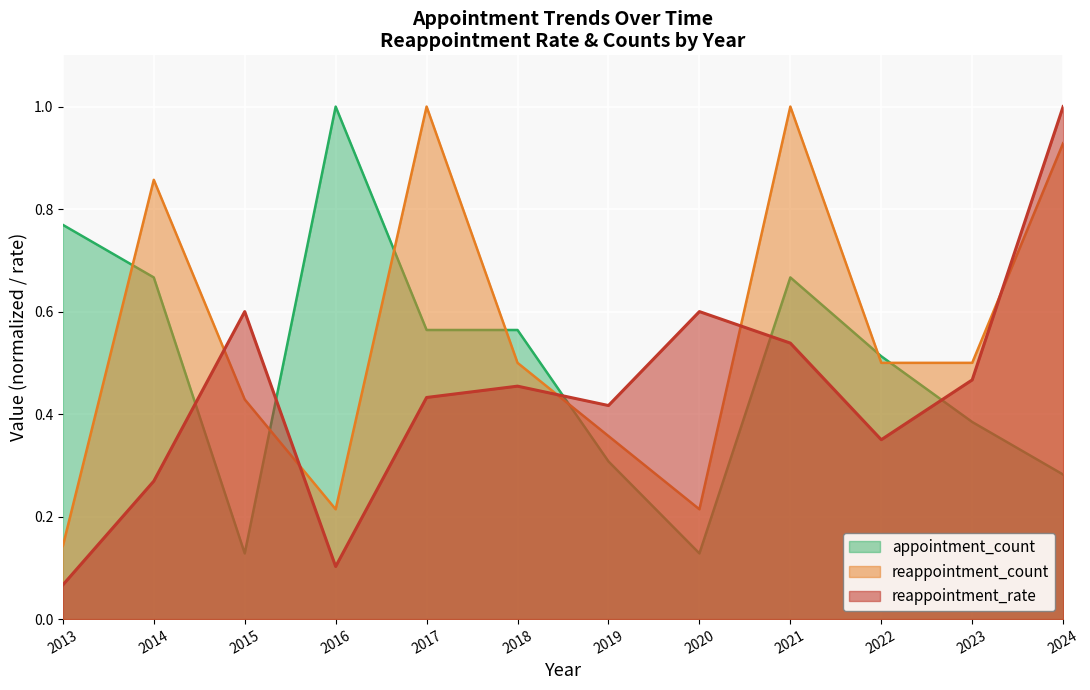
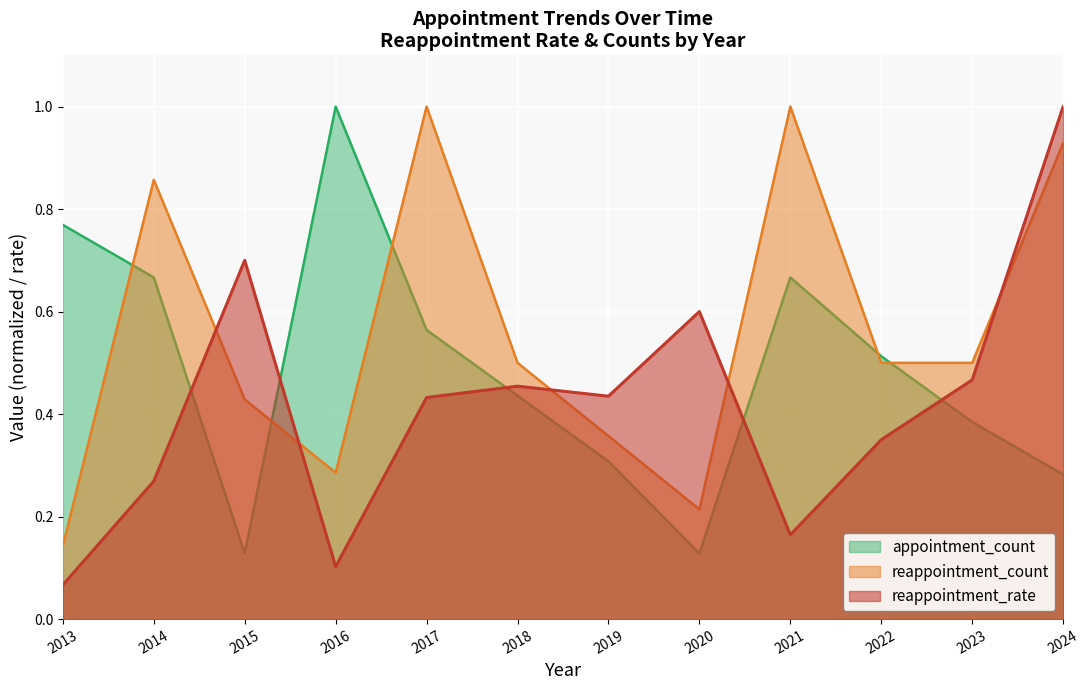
  {
    "appointment_count": {
      "2013": 0.77,
      "2014": 0.67,
      "2015": 0.13,
      "2016": 1.00,
      "2017": 0.56,
-     "2018": 0.56,
+     "2018": 0.44,
      "2019": 0.31,
      "2020": 0.13,
      "2021": 0.67,
      "2022": 0.51,
      "2023": 0.38,
      "2024": 0.28
    },
    "reappointment_count": {
      "2013": 0.14,
      "2014": 0.86,
      "2015": 0.43,
-     "2016": 0.21,
+     "2016": 0.29,
      "2017": 1.00,
      "2018": 0.50,
      "2019": 0.36,
      "2020": 0.21,
      "2021": 1.00,
      "2022": 0.50,
      "2023": 0.50,
      "2024": 0.93
    },
    "reappointment_rate": {
      "2013": 0.07,
      "2014": 0.27,
-     "2015": 0.6,
+     "2015": 0.7,
      "2016": 0.10,
      "2017": 0.43,
      "2018": 0.45,
-     "2019": 0.42,
+     "2019": 0.43,
      "2020": 0.60,
-     "2021": 0.54,
+     "2021": 0.16,
      "2022": 0.35,
      "2023": 0.47,
      "2024": 1.00
    }
  }
